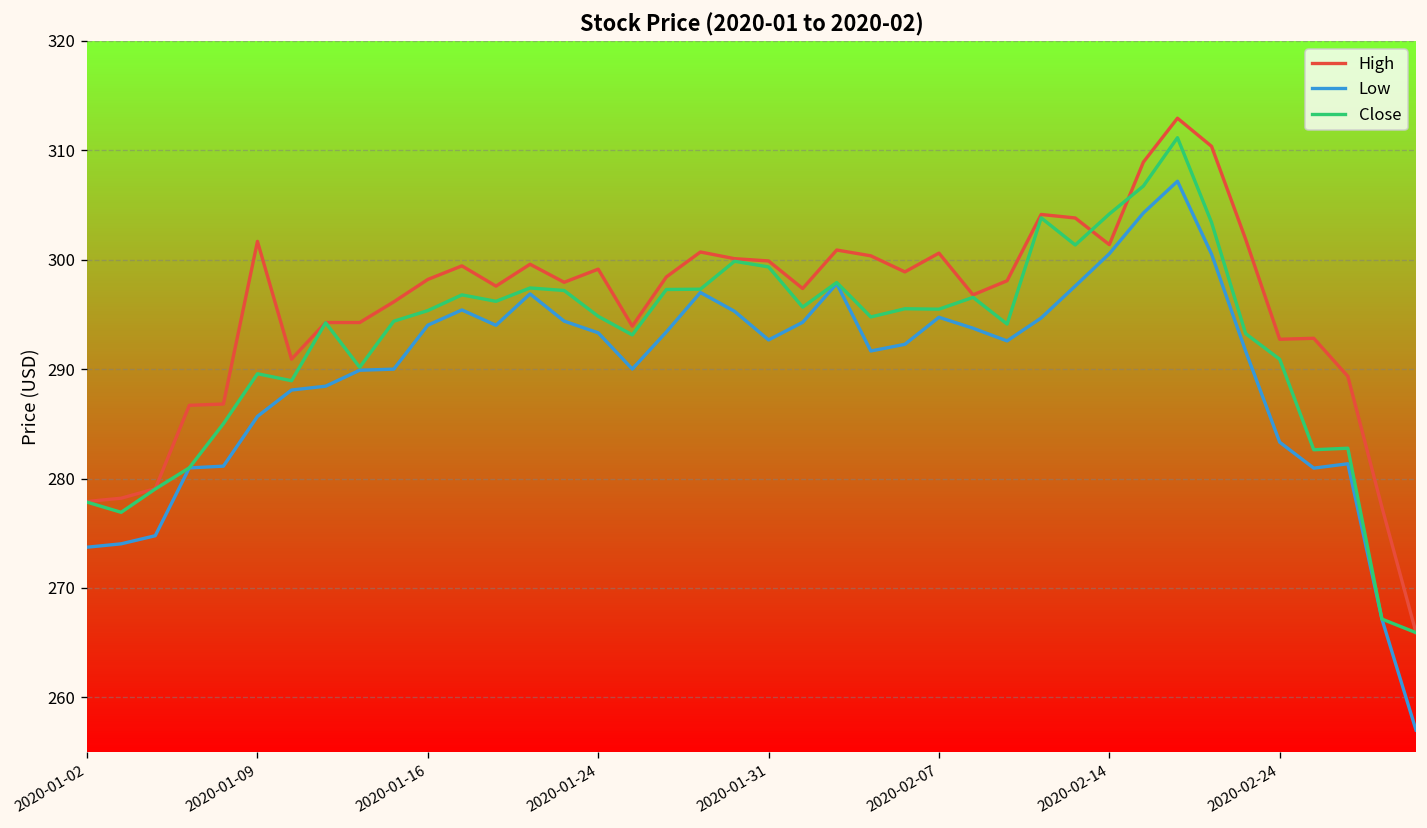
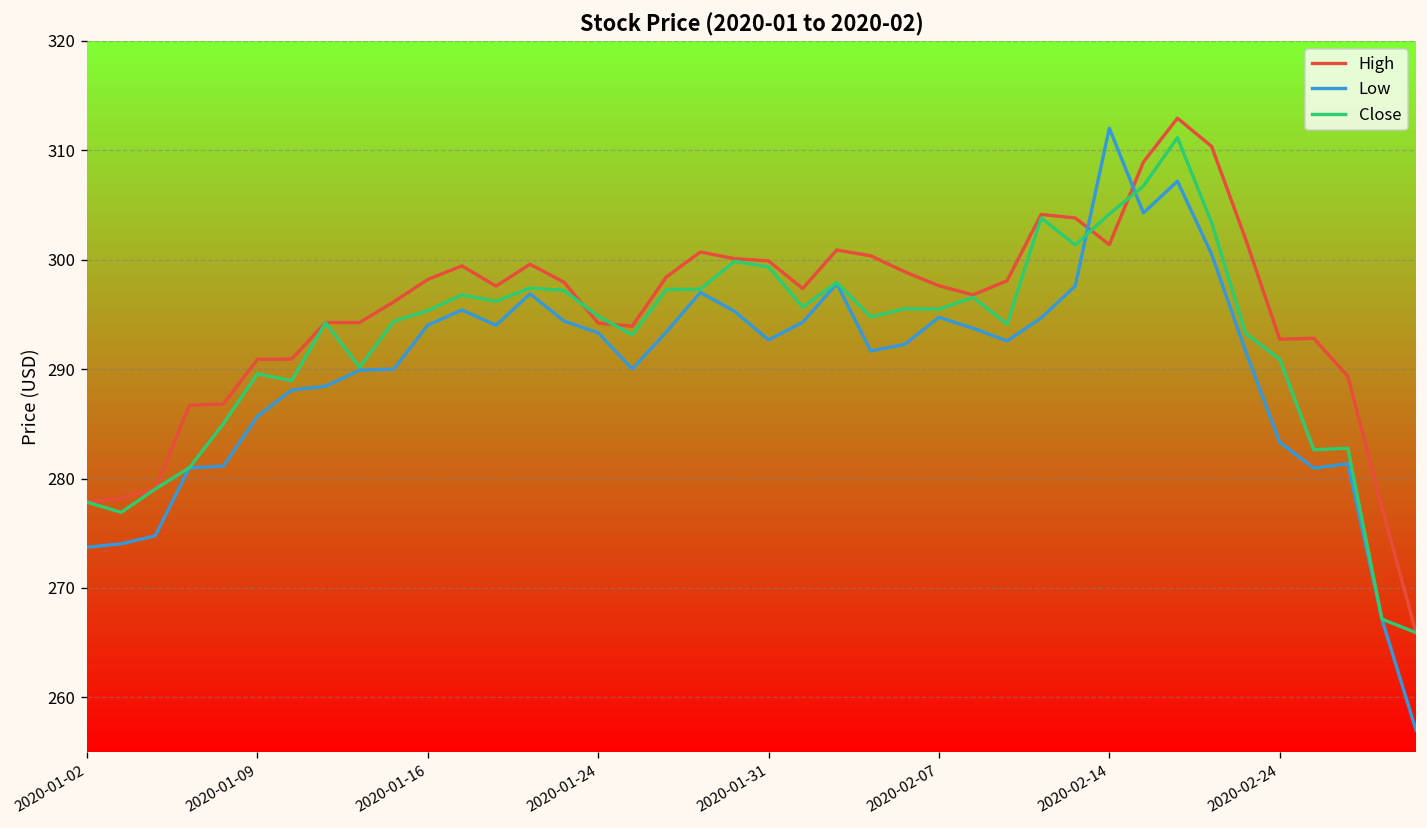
  {
    "High": {
-     "2020-01-09": 302,
+     "2020-01-09": 291,
      "2020-01-16": 298,
-     "2020-01-24": 299,
+     "2020-01-24": 294,
      "2020-01-31": 300,
-     "2020-02-07": 301,
+     "2020-02-07": 298,
      "2020-02-14": 301,
      "2020-02-24": 293
    },
    "Low": {
      "2020-01-02": 274,
      "2020-01-09": 286,
      "2020-01-16": 294,
      "2020-01-24": 293,
      "2020-01-31": 293,
      "2020-02-07": 295,
-     "2020-02-14": 301,
+     "2020-02-14": 312,
      "2020-02-24": 283
    },
    "Close": {
      "2020-01-09": 290,
      "2020-01-16": 295,
      "2020-01-24": 295,
      "2020-01-31": 299,
      "2020-02-07": 295,
      "2020-02-14": 304,
      "2020-02-24": 291
    }
  }
